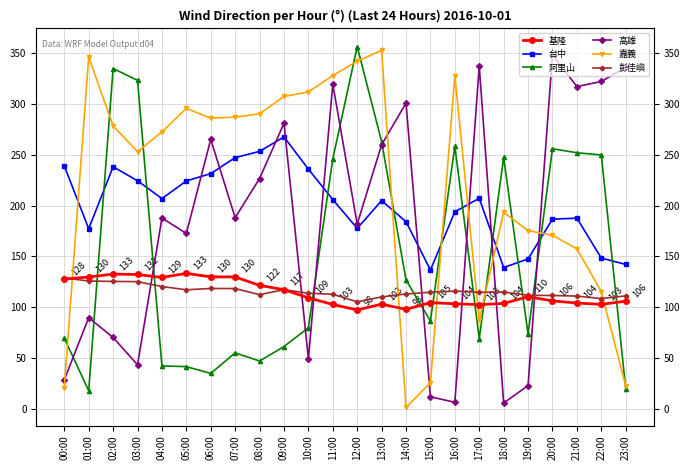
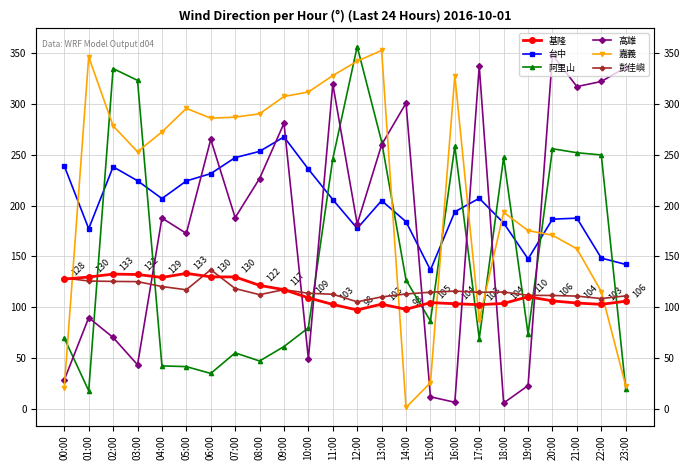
  {
    "基隆": {
      "02:00": 133,
      "03:00": 132,
      "05:00": 133,
      "07:00": 130,
      "08:00": 122,
      "12:00": 98,
      "14:00": 98,
      "23:00": 106
    },
    "台中": {
      "00:00": 239,
      "01:00": 177,
      "02:00": 238,
      "03:00": 224,
      "04:00": 207,
      "05:00": 224,
      "06:00": 231,
      "07:00": 247,
      "08:00": 253,
      "09:00": 267,
      "10:00": 236,
      "11:00": 206,
      "12:00": 178,
      "13:00": 205,
      "14:00": 184,
      "15:00": 137,
      "16:00": 194,
      "17:00": 207,
-     "18:00": 139,
+     "18:00": 183,
      "19:00": 148,
      "20:00": 187,
      "21:00": 188,
      "22:00": 148,
      "23:00": 142
    },
    "阿里山": {
      "00:00": 70,
      "01:00": 18,
      "02:00": 334,
      "03:00": 323,
      "04:00": 43,
      "05:00": 42,
      "06:00": 35,
      "07:00": 55,
      "08:00": 47,
      "09:00": 62,
      "10:00": 80,
      "11:00": 246,
      "12:00": 356,
      "13:00": 263,
      "14:00": 127,
      "15:00": 87,
      "16:00": 258,
      "17:00": 69,
      "18:00": 247,
      "19:00": 74,
      "20:00": 256,
      "21:00": 252,
      "22:00": 250,
      "23:00": 20
    },
    "高雄": {
      "00:00": 29,
      "01:00": 90,
      "02:00": 71,
      "03:00": 44,
      "04:00": 188,
      "05:00": 173,
      "06:00": 265,
      "07:00": 188,
      "08:00": 227,
      "09:00": 281,
      "10:00": 50,
      "11:00": 319,
      "12:00": 182,
      "13:00": 260,
      "14:00": 301,
      "15:00": 12,
      "16:00": 7,
      "17:00": 337,
      "18:00": 6,
      "19:00": 23,
      "21:00": 317,
      "22:00": 322
    },
    "嘉義": {
      "00:00": 21,
      "01:00": 346,
      "02:00": 278,
      "03:00": 253,
      "04:00": 272,
      "05:00": 295,
      "06:00": 286,
      "07:00": 287,
      "08:00": 290,
      "09:00": 307,
      "10:00": 311,
      "11:00": 328,
      "12:00": 342,
      "13:00": 352,
      "14:00": 2,
      "15:00": 26,
      "16:00": 327,
      "17:00": 88,
      "18:00": 193,
      "19:00": 175,
      "20:00": 171,
      "21:00": 158,
      "23:00": 23
    },
    "彭佳嶼": {
      "01:00": 126,
      "02:00": 126,
      "03:00": 125,
      "04:00": 121,
      "05:00": 117,
-     "06:00": 119,
+     "06:00": 137,
      "07:00": 119,
      "08:00": 113
    }
  }
